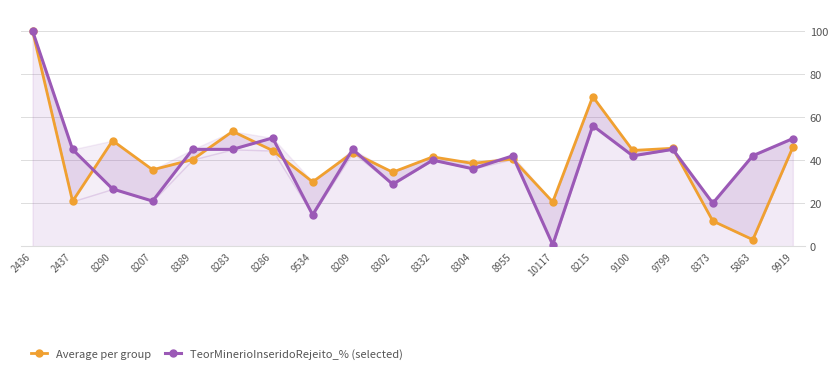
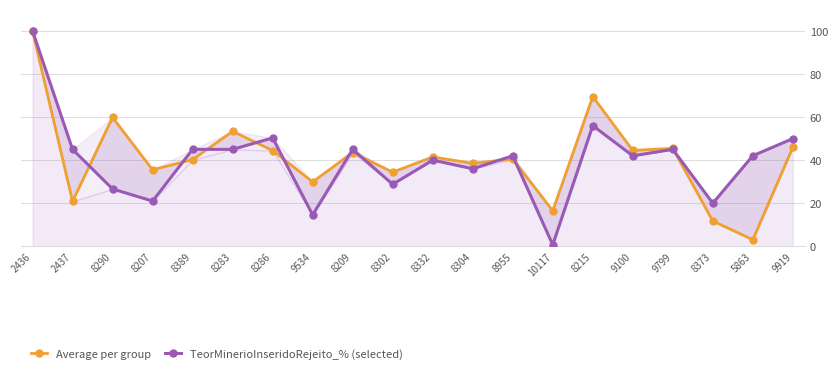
  {
    "Average per group": {
-     "8290": 49,
-     "10117": 21
+     "8290": 60,
+     "10117": 17
    }
  }
